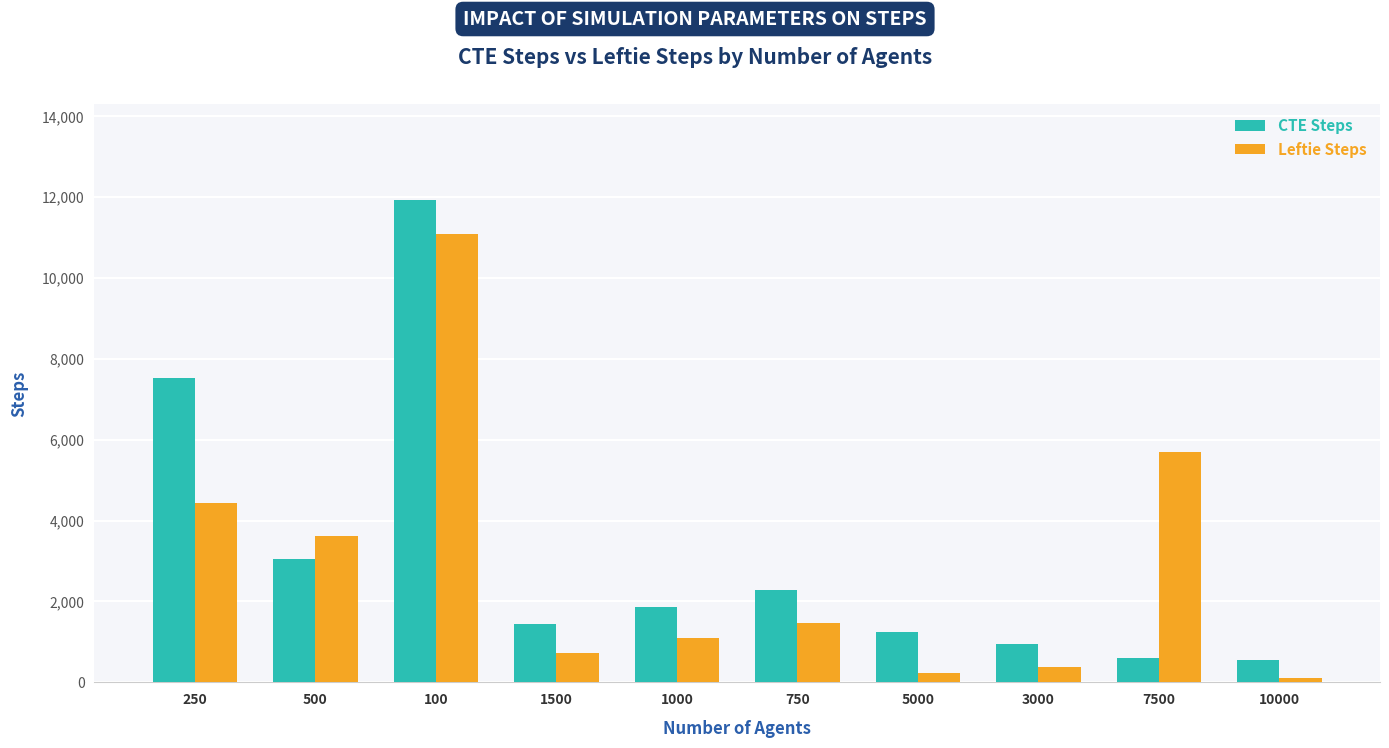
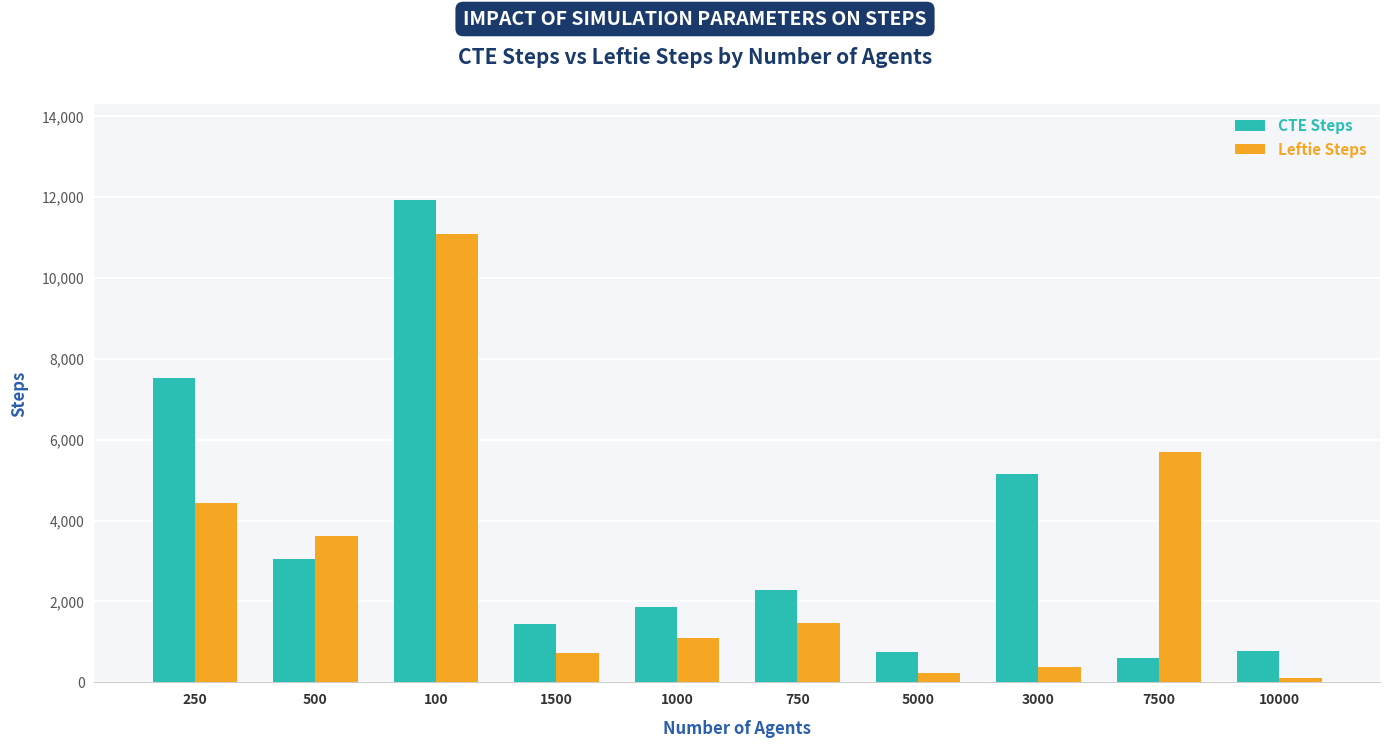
  {
    "CTE Steps": {
      "250": "7,500",
      "500": "3,100",
      "100": "11,900",
      "1500": "1,400",
      "1000": "1,900",
      "750": "2,300",
-     "5000": "1,200",
-     "3000": "1,000",
+     "5000": "700",
+     "3000": "5,100",
      "7500": "600",
-     "10000": "500"
+     "10000": "800"
    },
    "Leftie Steps": {
      "250": "4,400",
      "500": "3,600",
      "100": "11,100",
      "1500": "700",
      "1000": "1,100",
      "750": "1,500",
      "5000": "200",
      "3000": "400",
      "7500": "5,700",
      "10000": "100"
    }
  }
